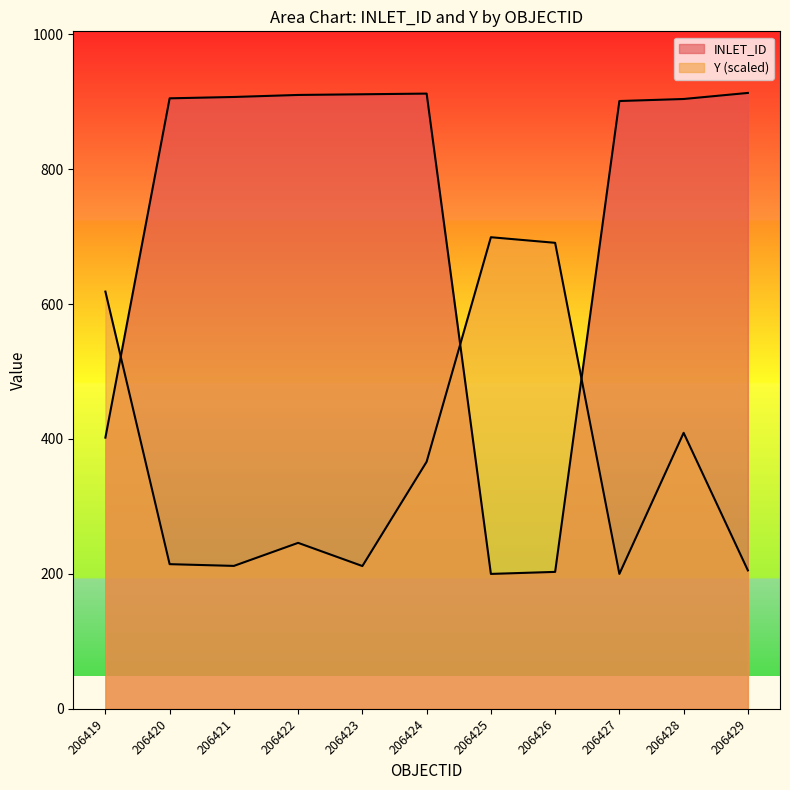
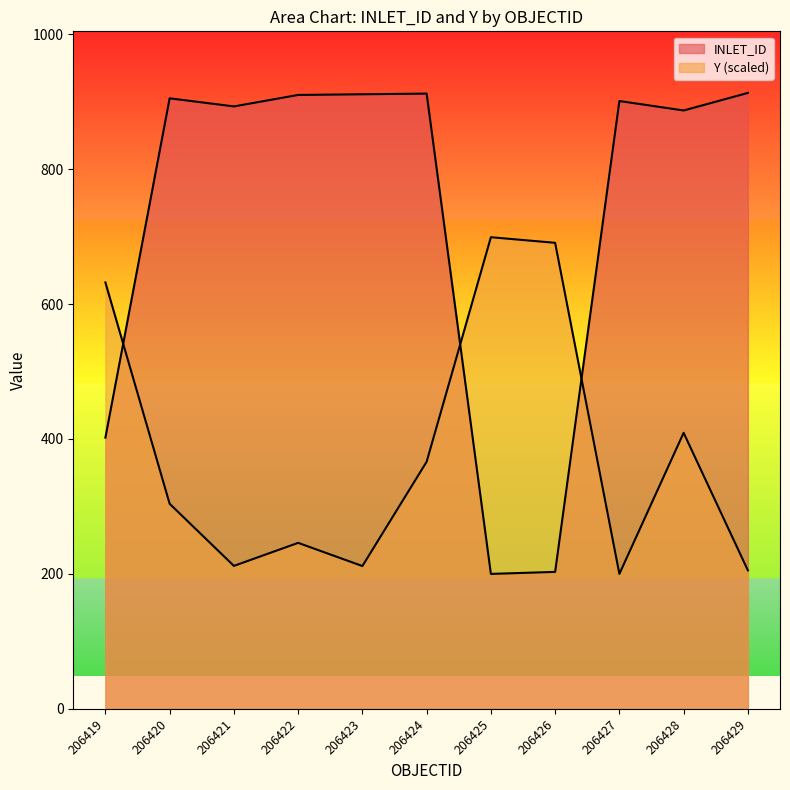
  {
    "INLET_ID": {
      "206419": 400,
      "206420": 910,
-     "206421": 910,
+     "206421": 890,
      "206422": 910,
      "206423": 910,
      "206424": 910,
      "206425": 200,
      "206426": 200,
      "206427": 900,
-     "206428": 900,
+     "206428": 890,
      "206429": 910
    },
    "Y (scaled)": {
-     "206419": 620,
-     "206420": 210,
+     "206419": 630,
+     "206420": 300,
      "206421": 210,
      "206422": 250,
      "206423": 210,
      "206424": 370,
      "206425": 700,
      "206426": 690,
      "206427": 200,
      "206428": 410,
      "206429": 210
    }
  }
